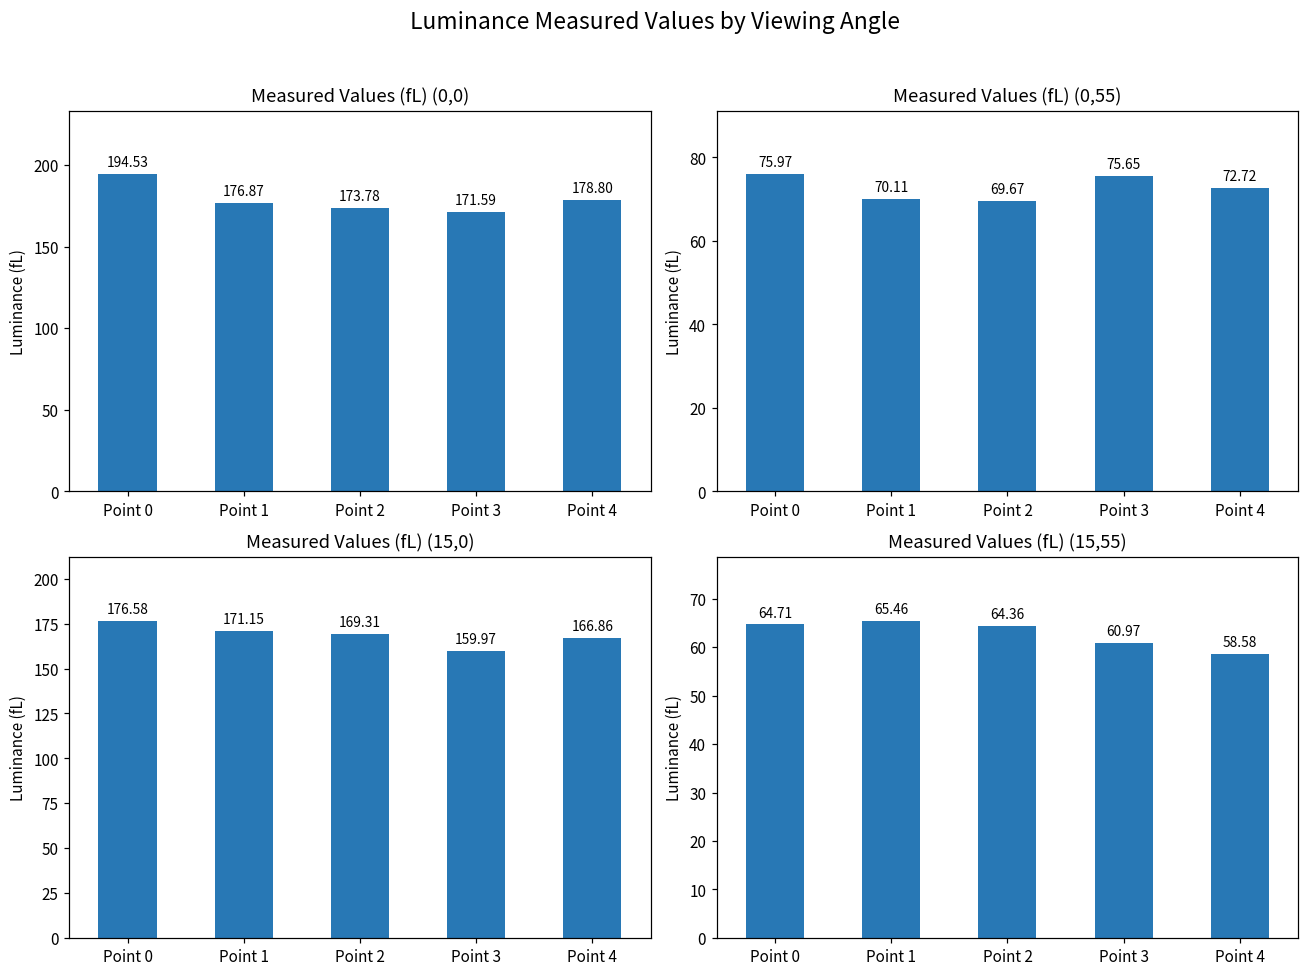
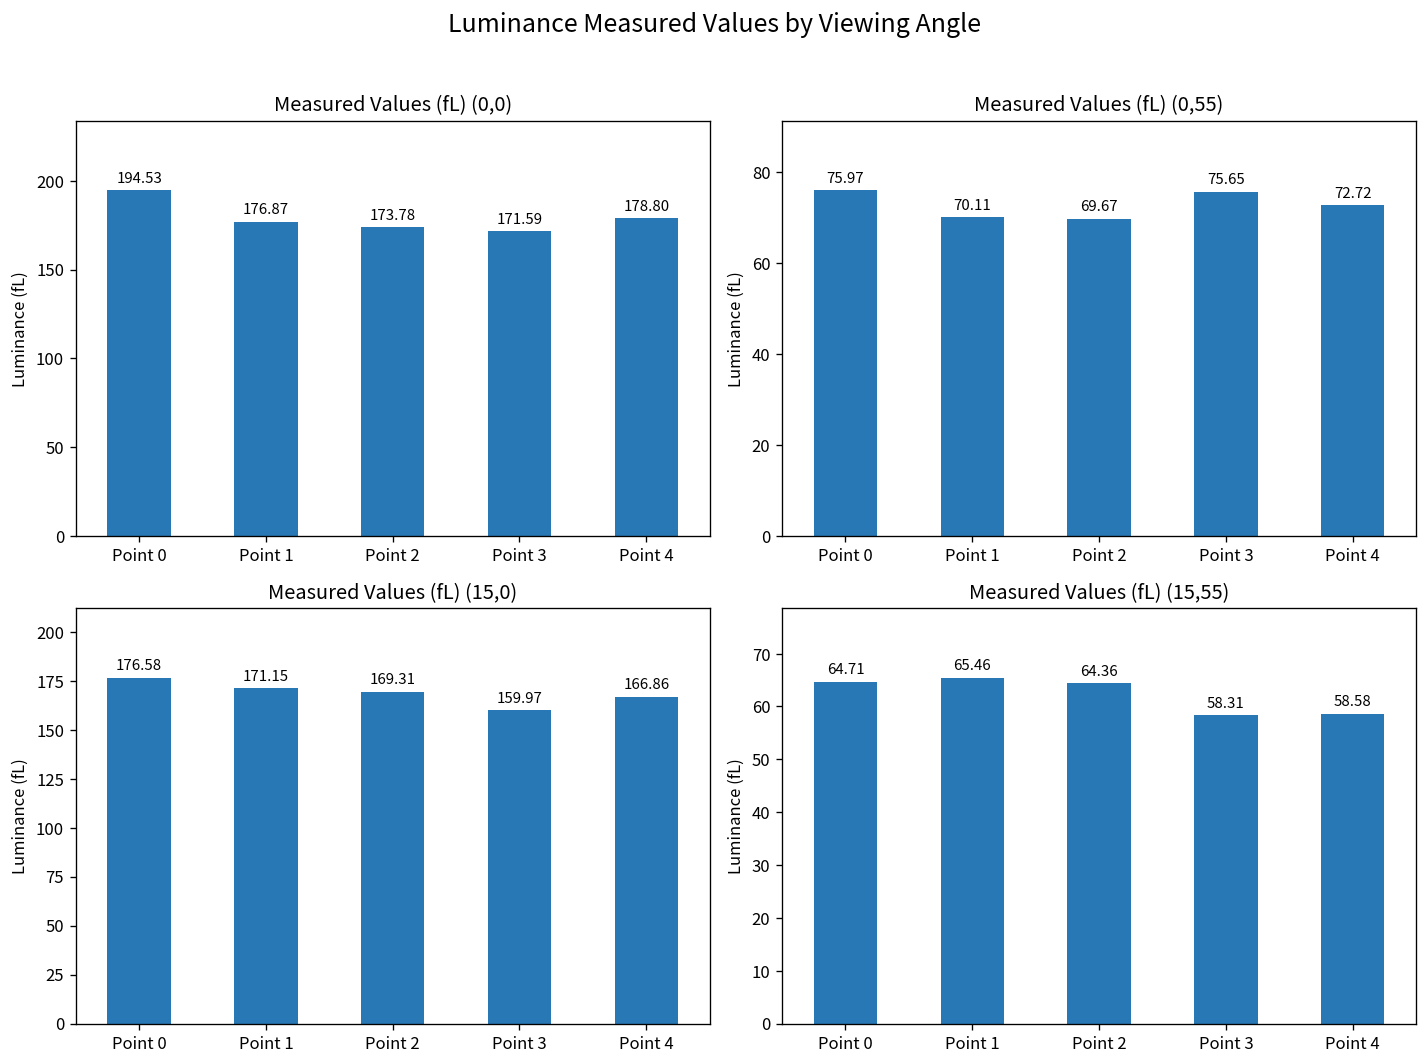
  {
    "Measured Values (fL) (0,0)": {
      "Point 0": 194.53,
      "Point 1": 176.87,
      "Point 2": 173.78,
      "Point 3": 171.59,
      "Point 4": 178.80
    },
    "Measured Values (fL) (0,55)": {
      "Point 0": 75.97,
      "Point 1": 70.11,
      "Point 2": 69.67,
      "Point 3": 75.65,
      "Point 4": 72.72
    },
    "Measured Values (fL) (15,0)": {
      "Point 0": 176.58,
      "Point 1": 171.15,
      "Point 2": 169.31,
      "Point 3": 159.97,
      "Point 4": 166.86
    },
    "Measured Values (fL) (15,55)": {
      "Point 0": 64.71,
      "Point 1": 65.46,
      "Point 2": 64.36,
-     "Point 3": 60.97,
+     "Point 3": 58.31,
      "Point 4": 58.58
    }
  }
